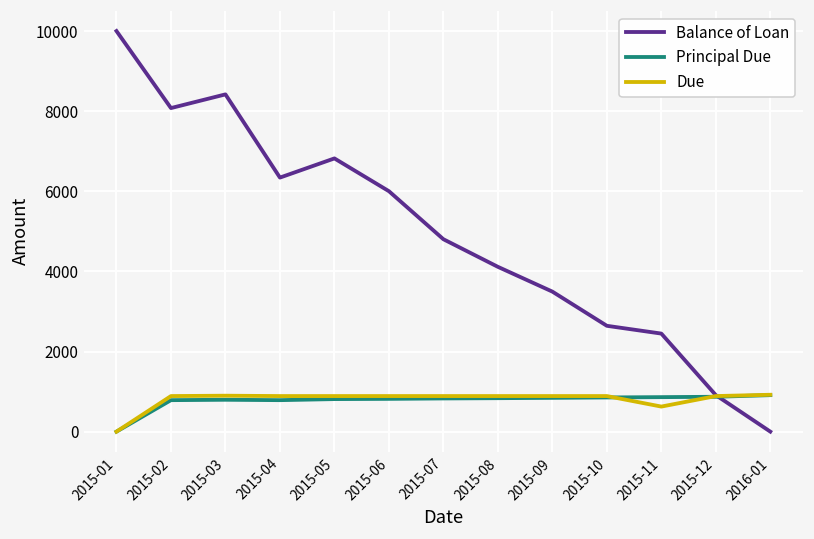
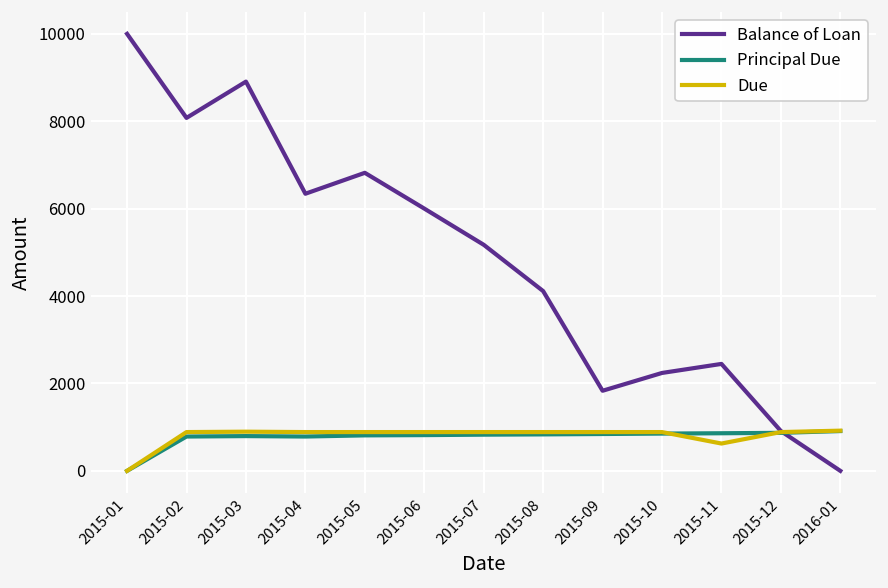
  {
    "Balance of Loan": {
      "2015-01": 10000,
      "2015-02": 8100,
-     "2015-03": 8400,
+     "2015-03": 8900,
      "2015-04": 6300,
      "2015-05": 6800,
      "2015-06": 6000,
-     "2015-07": 4800,
+     "2015-07": 5200,
      "2015-08": 4100,
-     "2015-09": 3500,
-     "2015-10": 2600,
+     "2015-09": 1800,
+     "2015-10": 2200,
      "2015-11": 2400,
      "2016-01": 0
    },
    "Principal Due": {
      "2015-02": 800,
      "2015-03": 800,
      "2015-04": 800,
      "2015-05": 800,
      "2015-11": 900
    },
    "Due": {
      "2015-02": 900,
      "2015-03": 900,
      "2015-04": 900,
      "2015-05": 900,
      "2015-11": 600
    }
  }
